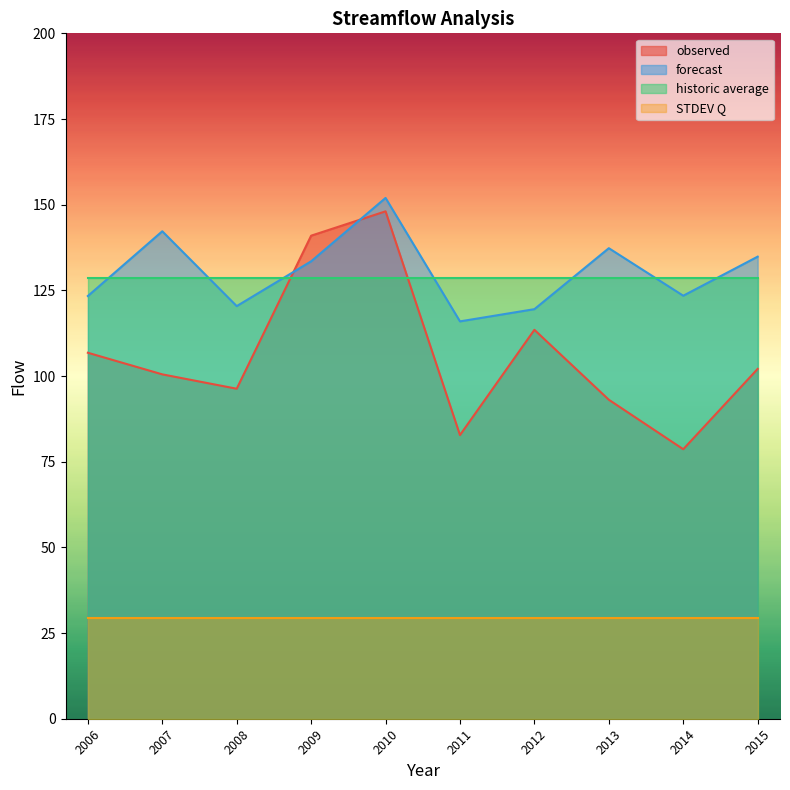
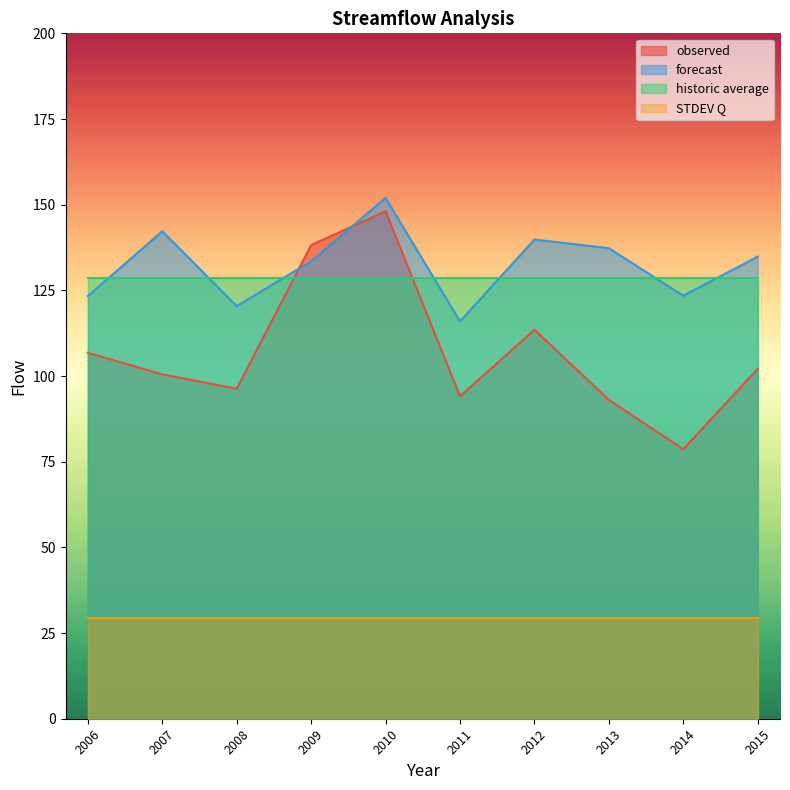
  {
    "observed": {
      "2006": 107,
      "2007": 100,
      "2008": 96,
-     "2009": 141,
+     "2009": 138,
      "2010": 148,
-     "2011": 83,
+     "2011": 94,
      "2012": 113,
      "2013": 93,
      "2014": 79,
      "2015": 102
    },
    "forecast": {
      "2006": 123,
      "2007": 142,
      "2008": 120,
      "2009": 133,
      "2010": 152,
      "2011": 116,
-     "2012": 120,
+     "2012": 140,
      "2013": 137,
      "2014": 123,
      "2015": 135
    },
    "historic average": {
      "2006": 129,
      "2007": 129,
      "2008": 129,
      "2009": 129,
      "2010": 129,
      "2011": 129,
      "2012": 129,
      "2013": 129,
      "2014": 129,
      "2015": 129
    },
    "STDEV Q": {
      "2006": 29,
      "2007": 29,
      "2008": 29,
      "2009": 29,
      "2010": 29,
      "2011": 29,
      "2012": 29,
      "2013": 29,
      "2014": 29,
      "2015": 29
    }
  }
